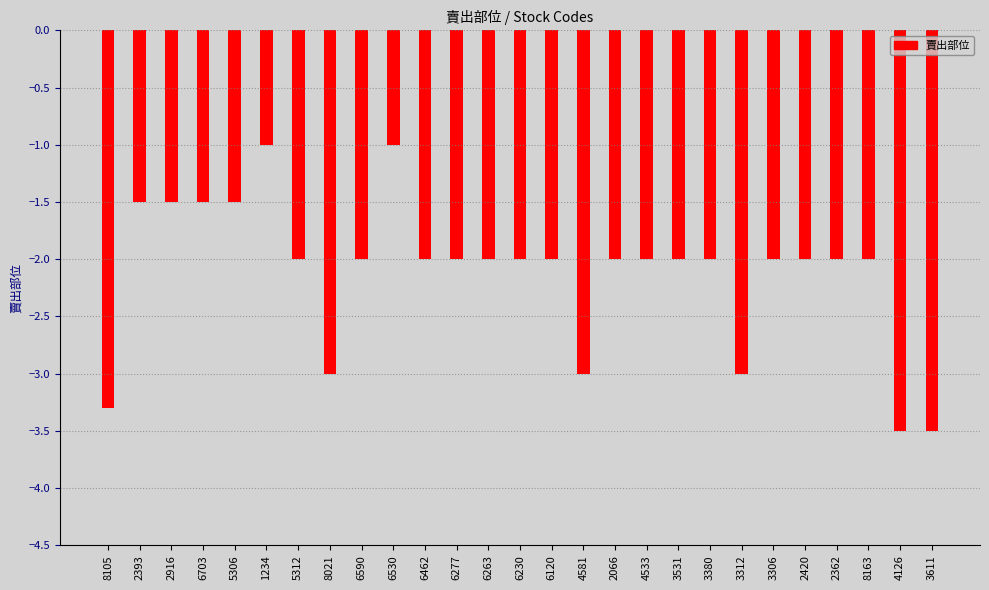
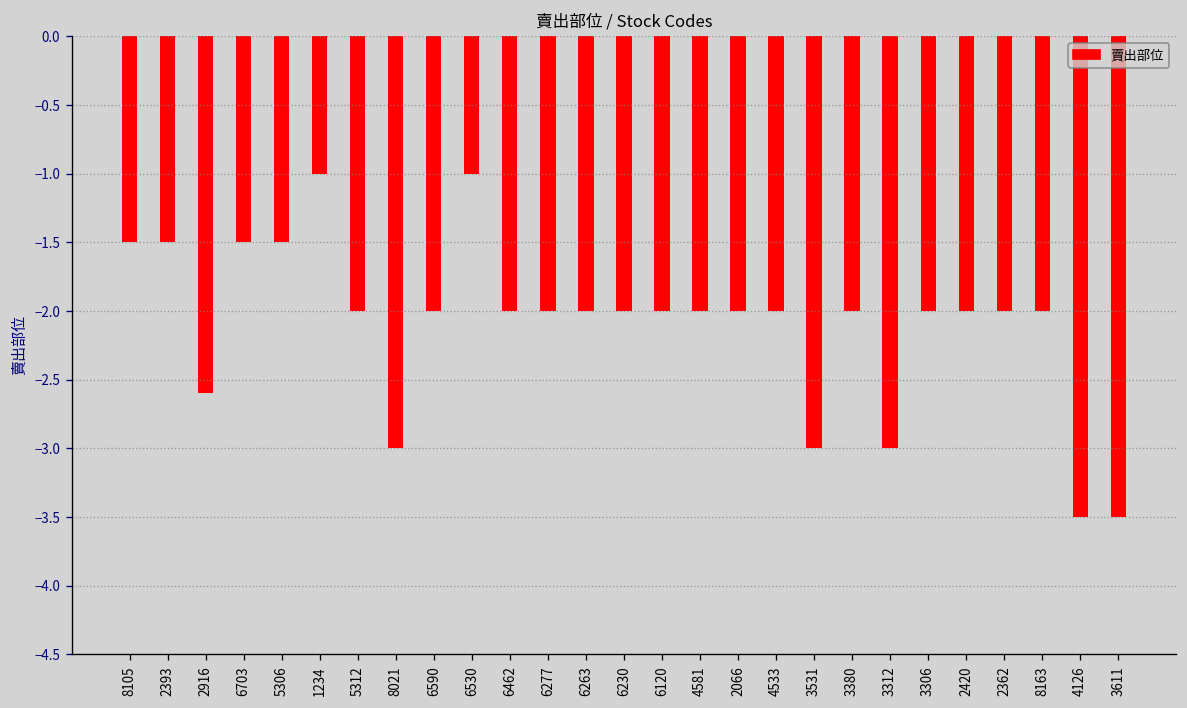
  {
-   "8105": -3.3,
+   "8105": -1.5,
    "2393": -1.5,
-   "2916": -1.5,
+   "2916": -2.6,
    "6703": -1.5,
    "5306": -1.5,
    "1234": -1.0,
    "5312": -2.0,
    "8021": -3.0,
    "6590": -2.0,
    "6530": -1.0,
    "6462": -2.0,
    "6277": -2.0,
    "6263": -2.0,
    "6230": -2.0,
    "6120": -2.0,
-   "4581": -3,
+   "4581": -2,
    "2066": -2.0,
    "4533": -2.0,
-   "3531": -2,
+   "3531": -3,
    "3380": -2.0,
    "3312": -3.0,
    "3306": -2.0,
    "2420": -2.0,
    "2362": -2.0,
    "8163": -2.0,
    "4126": -3.5,
    "3611": -3.5
  }
